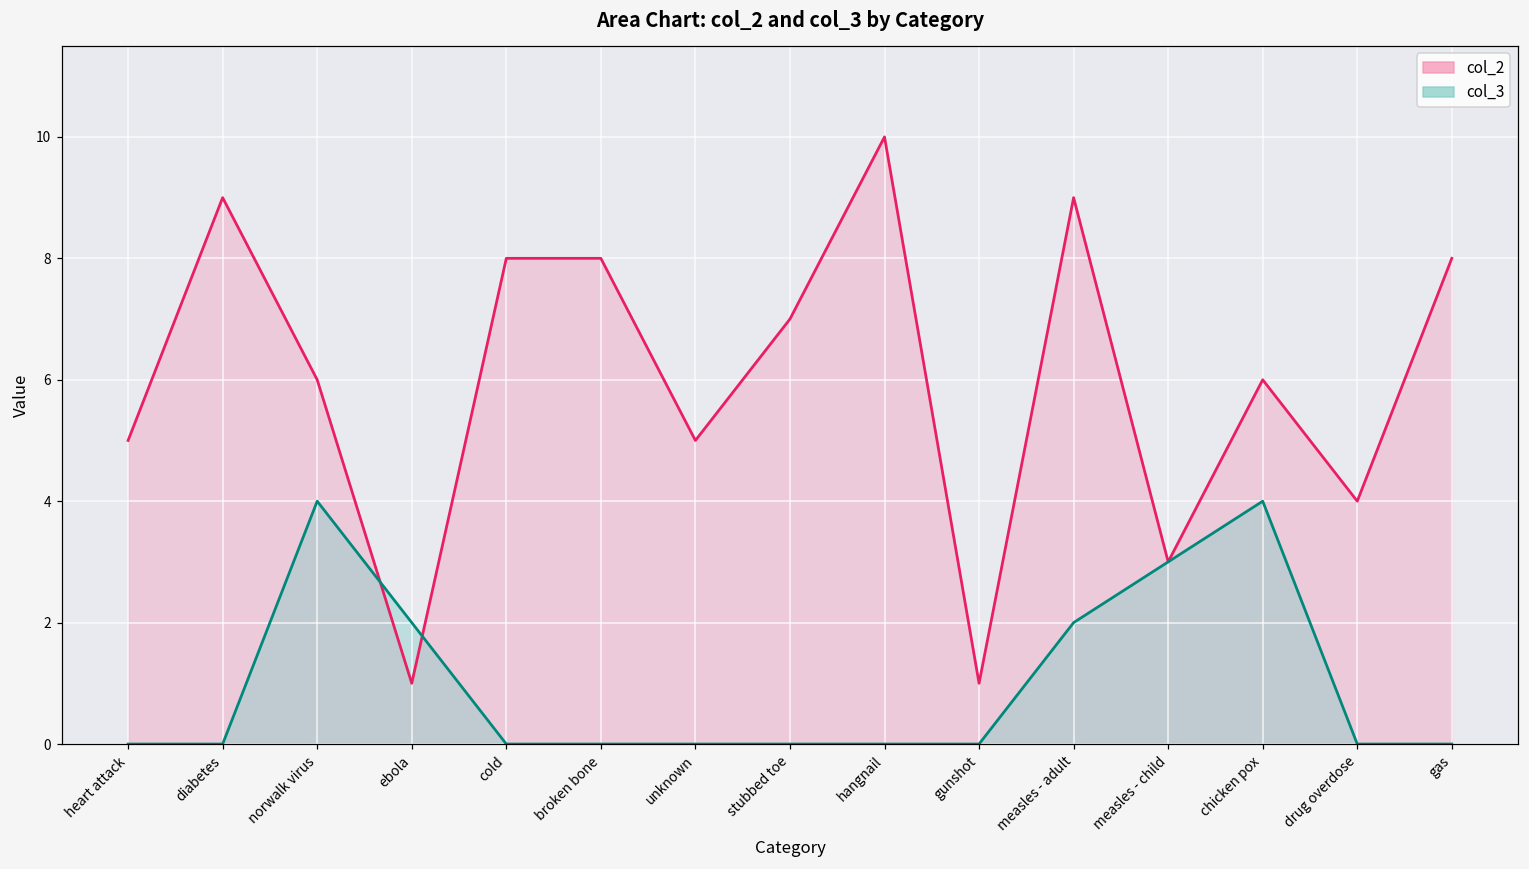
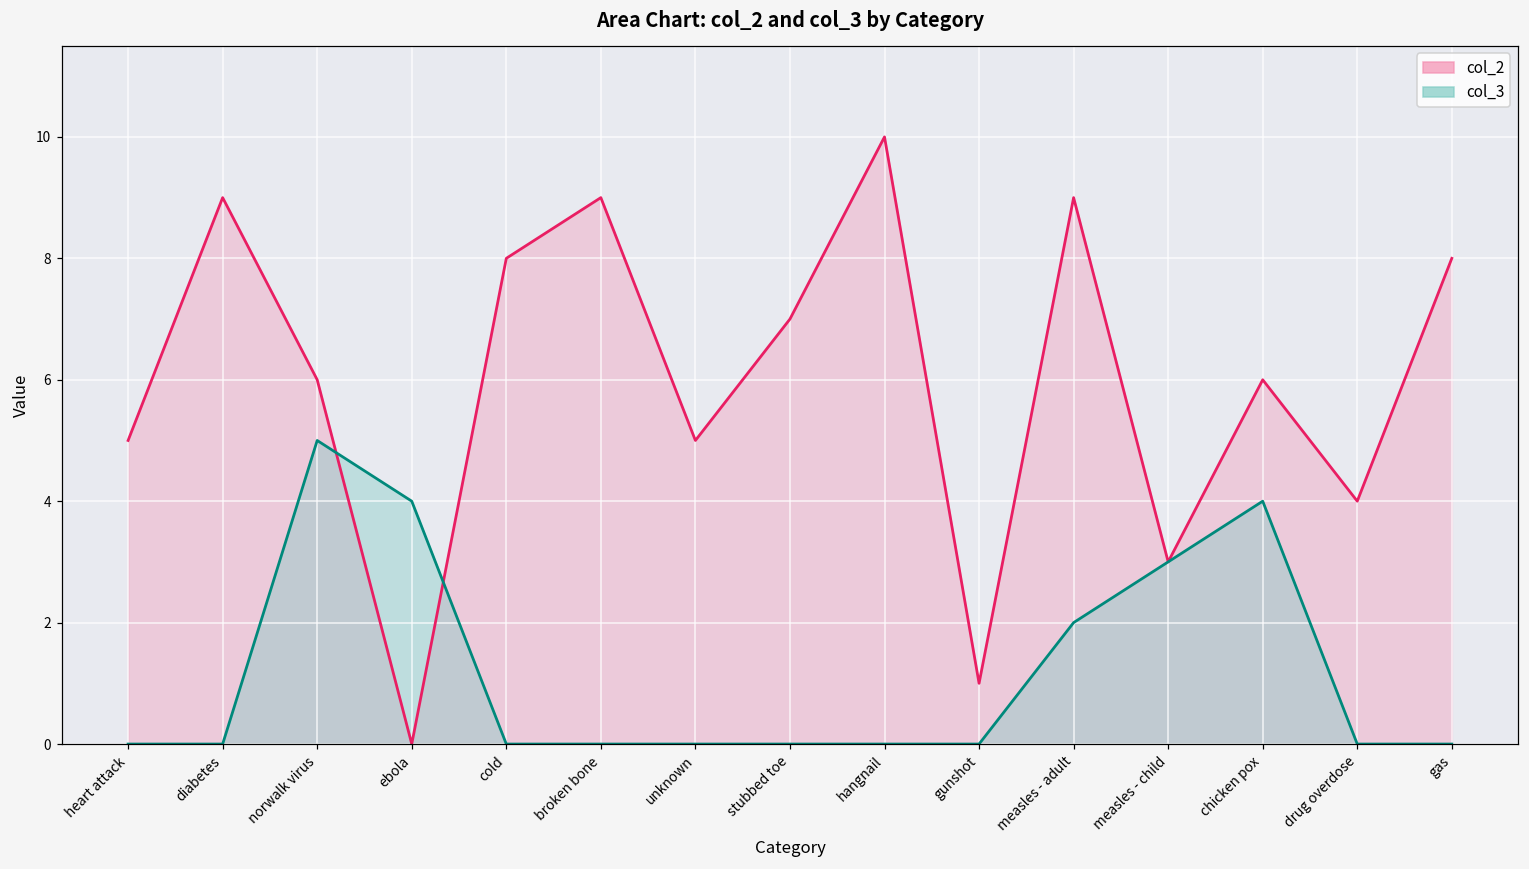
  {
    "col_2": {
      "heart attack": 5,
      "diabetes": 9,
      "norwalk virus": 6,
-     "ebola": 1,
+     "ebola": 0,
      "cold": 8,
-     "broken bone": 8,
+     "broken bone": 9,
      "unknown": 5,
      "stubbed toe": 7,
      "hangnail": 10,
      "gunshot": 1,
      "measles - adult": 9,
      "chicken pox": 6,
      "drug overdose": 4,
      "gas": 8
    },
    "col_3": {
      "heart attack": 0,
      "diabetes": 0,
-     "norwalk virus": 4,
-     "ebola": 2,
+     "norwalk virus": 5,
+     "ebola": 4,
      "cold": 0,
      "broken bone": 0,
      "unknown": 0,
      "stubbed toe": 0,
      "hangnail": 0,
      "gunshot": 0,
      "measles - adult": 2,
      "chicken pox": 4,
      "drug overdose": 0,
      "gas": 0
    }
  }
